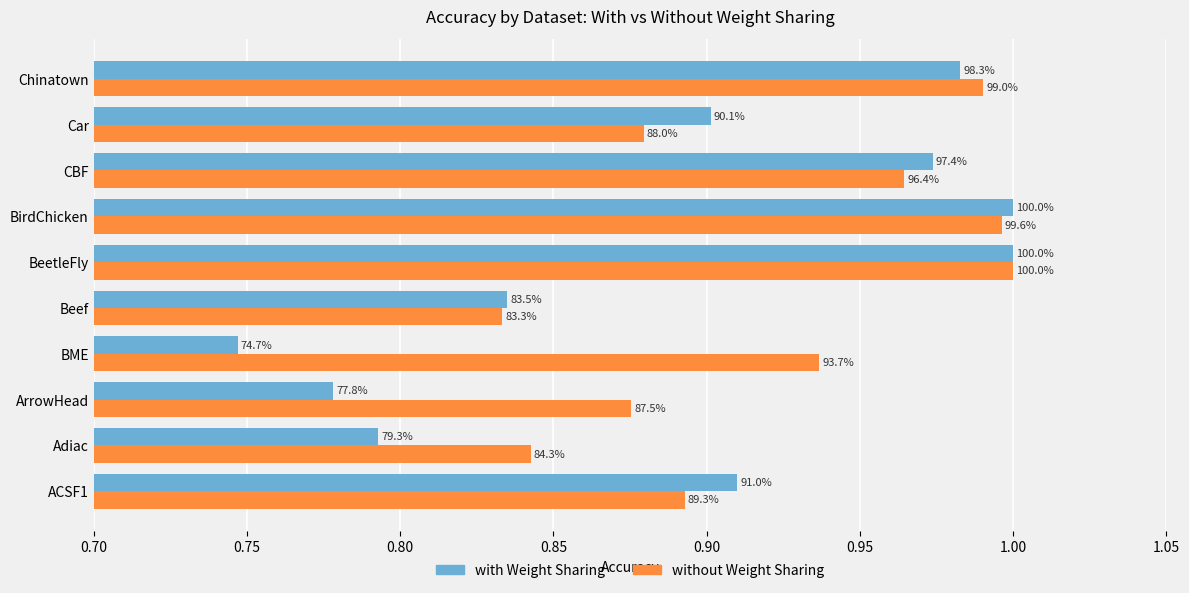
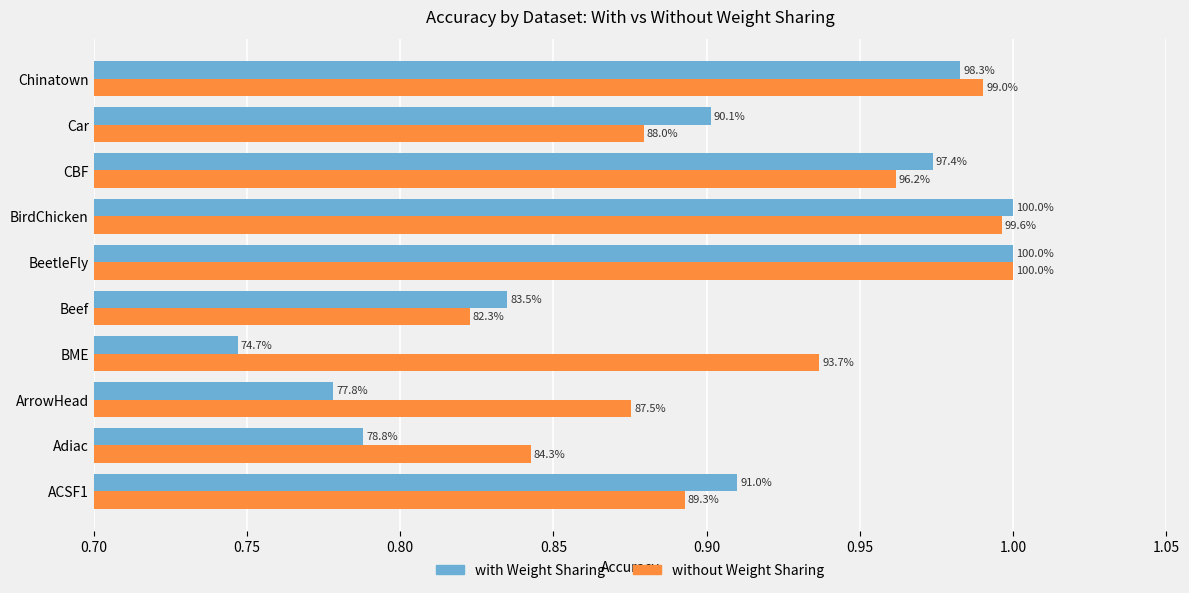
  {
    "with Weight Sharing": {
      "Chinatown": "98.3%",
      "Car": "90.1%",
      "CBF": "97.4%",
      "BirdChicken": "100.0%",
      "BeetleFly": "100.0%",
      "Beef": "83.5%",
      "BME": "74.7%",
      "ArrowHead": "77.8%",
-     "Adiac": "79.3%",
+     "Adiac": "78.8%",
      "ACSF1": "91.0%"
    },
    "without Weight Sharing": {
      "Chinatown": "99.0%",
      "Car": "88.0%",
-     "CBF": "96.4%",
+     "CBF": "96.2%",
      "BirdChicken": "99.6%",
      "BeetleFly": "100.0%",
-     "Beef": "83.3%",
+     "Beef": "82.3%",
      "BME": "93.7%",
      "ArrowHead": "87.5%",
      "Adiac": "84.3%",
      "ACSF1": "89.3%"
    }
  }
